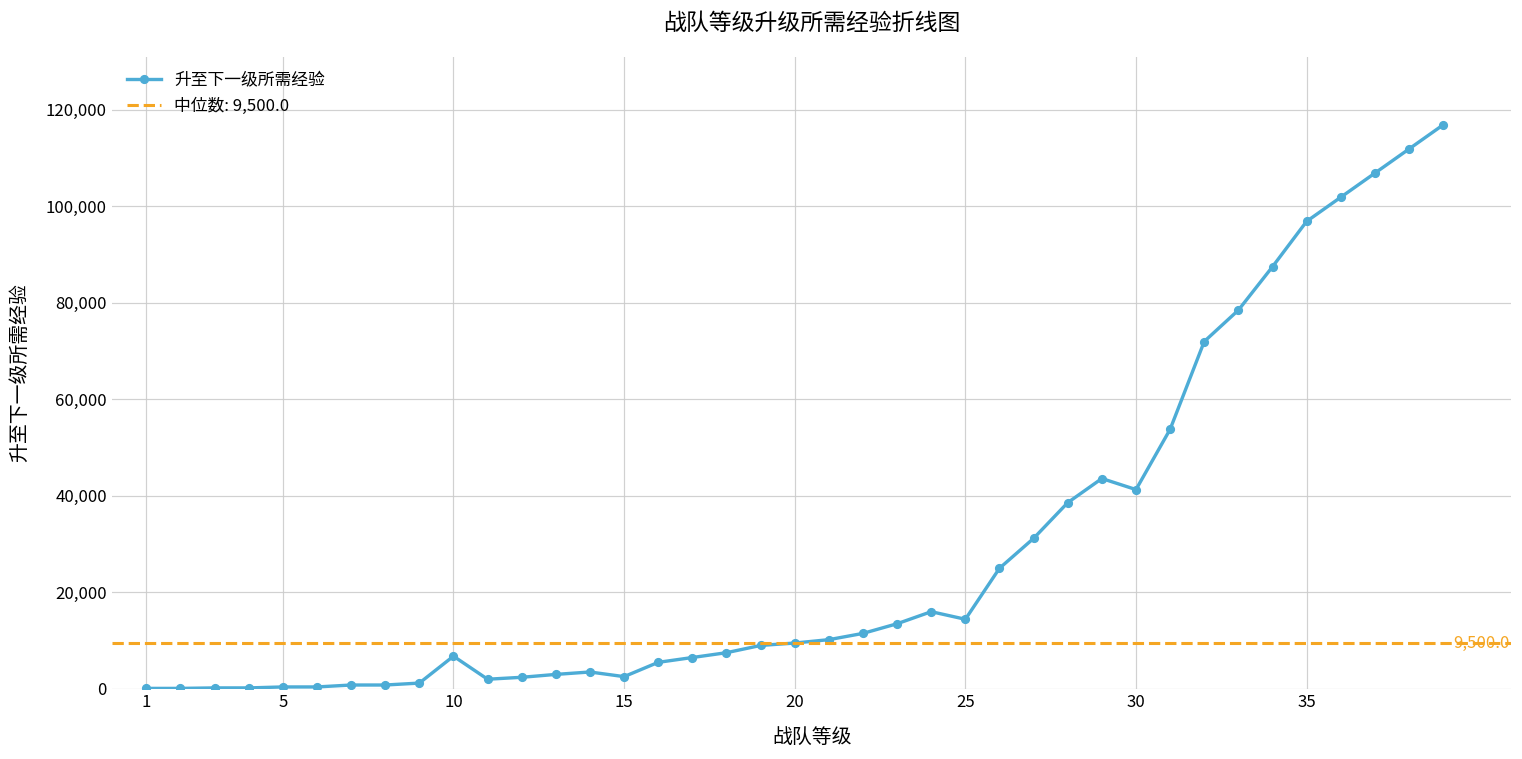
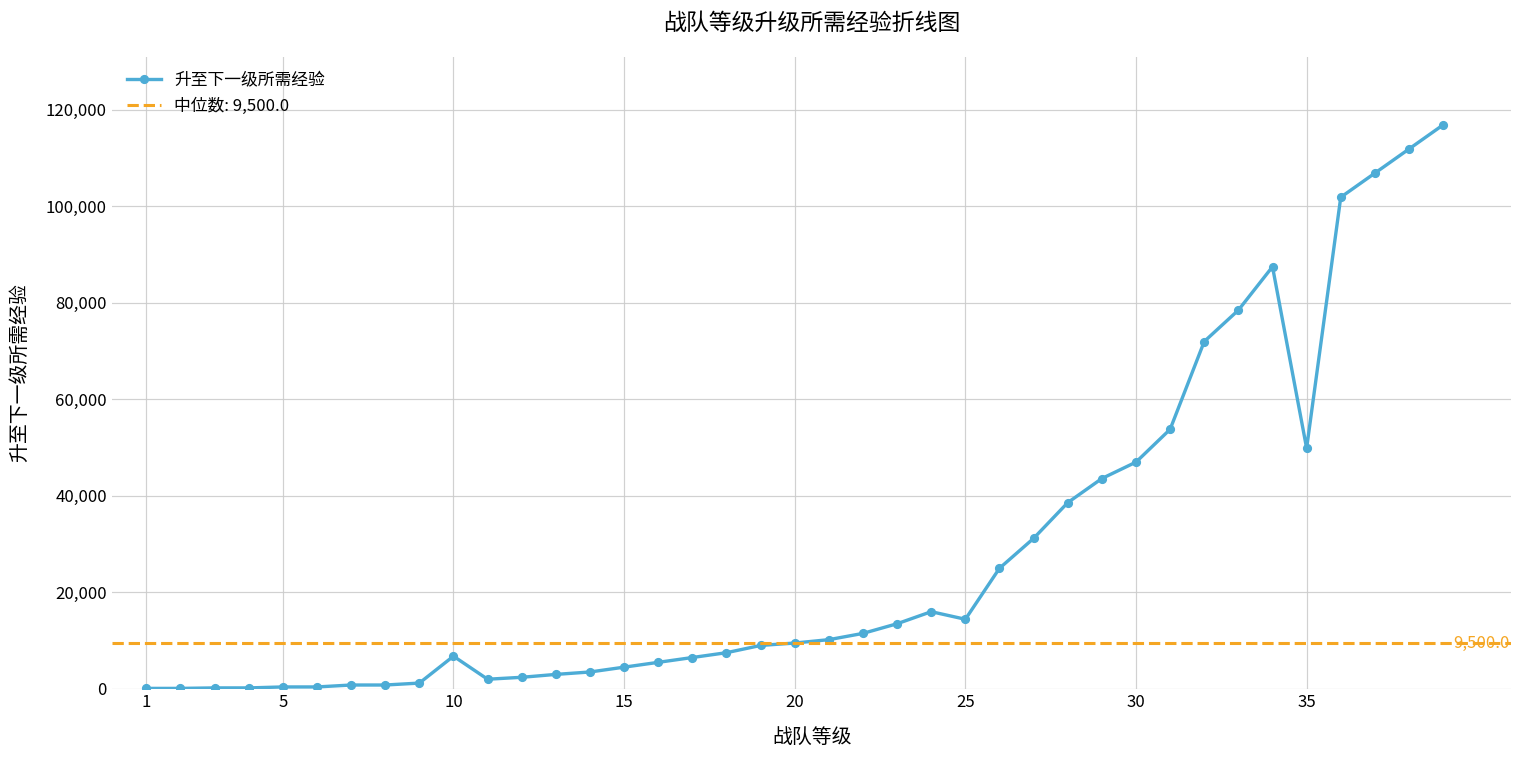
  {
    "1": "0",
    "5": "0",
    "10": "7,000",
-   "15": "3,000",
+   "15": "5,000",
    "20": "10,000",
    "25": "14,000",
-   "30": "41,000",
-   "35": "97,000"
+   "30": "47,000",
+   "35": "50,000"
  }
